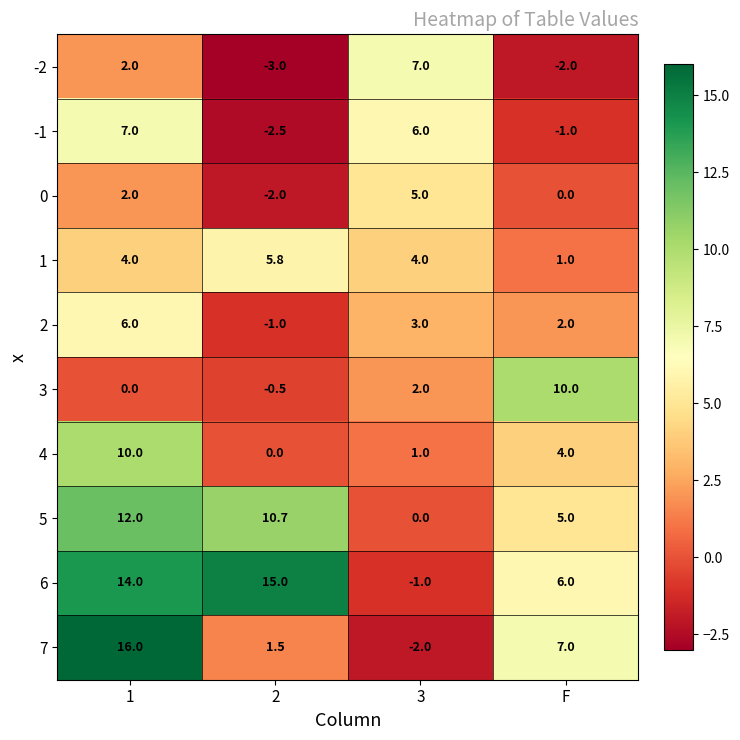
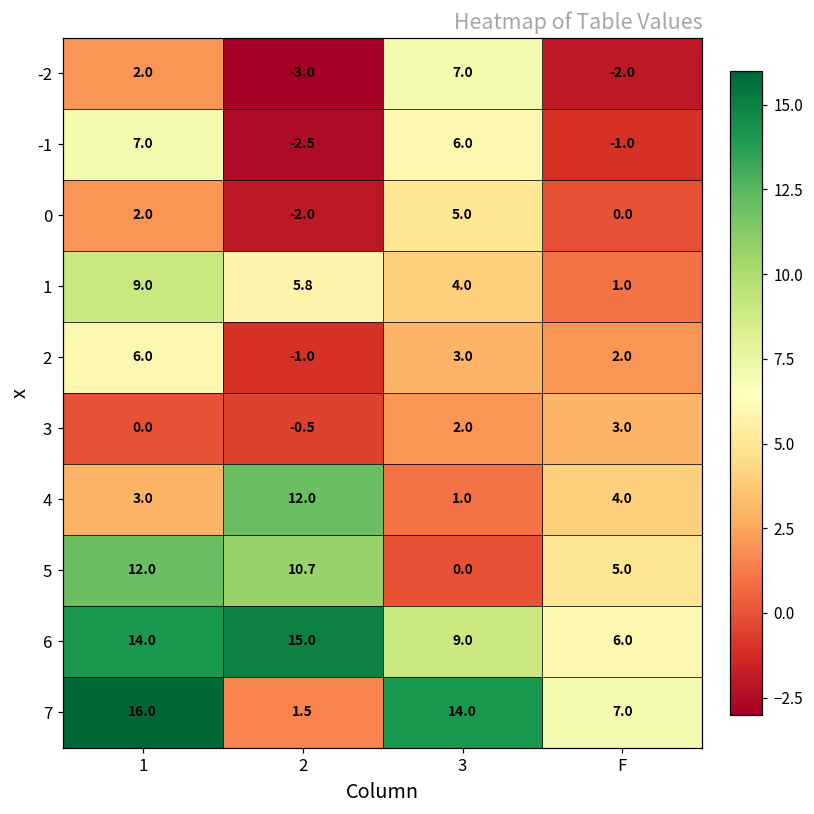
  {
    "-2": {
      "1": 2.0,
      "2": -3.0,
      "3": 7.0,
      "F": -2.0
    },
    "-1": {
      "1": 7.0,
      "2": -2.5,
      "3": 6.0,
      "F": -1.0
    },
    "0": {
      "1": 2.0,
      "2": -2.0,
      "3": 5.0,
      "F": 0.0
    },
    "1": {
-     "1": 4.0,
+     "1": 9.0,
      "2": 5.8,
      "3": 4.0,
      "F": 1.0
    },
    "2": {
      "1": 6.0,
      "2": -1.0,
      "3": 3.0,
      "F": 2.0
    },
    "3": {
      "1": 0.0,
      "2": -0.5,
      "3": 2.0,
-     "F": 10.0
+     "F": 3.0
    },
    "4": {
-     "1": 10.0,
-     "2": 0.0,
+     "1": 3.0,
+     "2": 12.0,
      "3": 1.0,
      "F": 4.0
    },
    "5": {
      "1": 12.0,
      "2": 10.7,
      "3": 0.0,
      "F": 5.0
    },
    "6": {
      "1": 14.0,
      "2": 15.0,
-     "3": -1.0,
+     "3": 9.0,
      "F": 6.0
    },
    "7": {
      "1": 16.0,
      "2": 1.5,
-     "3": -2.0,
+     "3": 14.0,
      "F": 7.0
    }
  }
